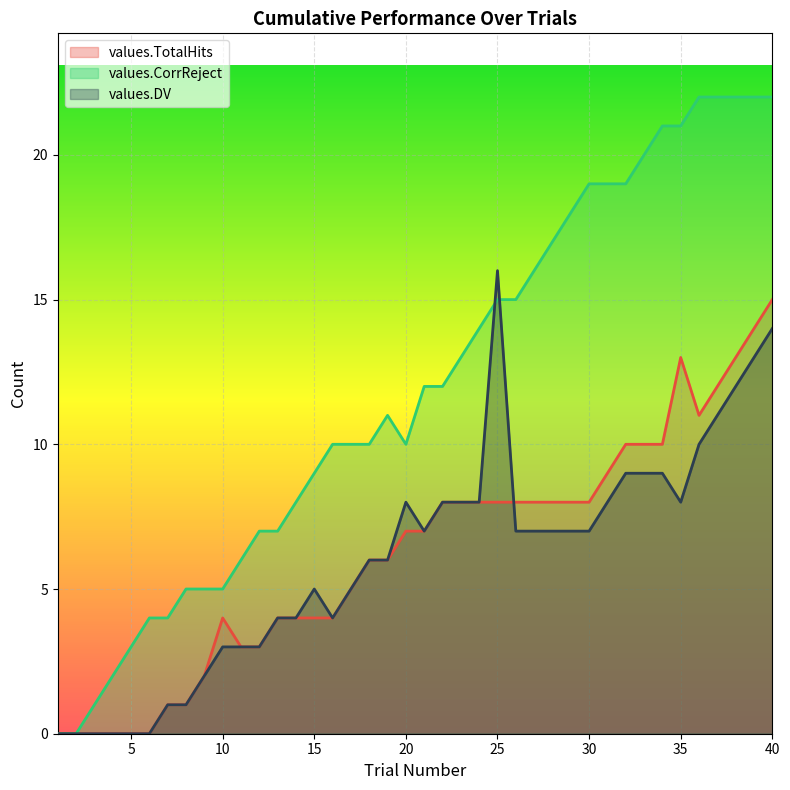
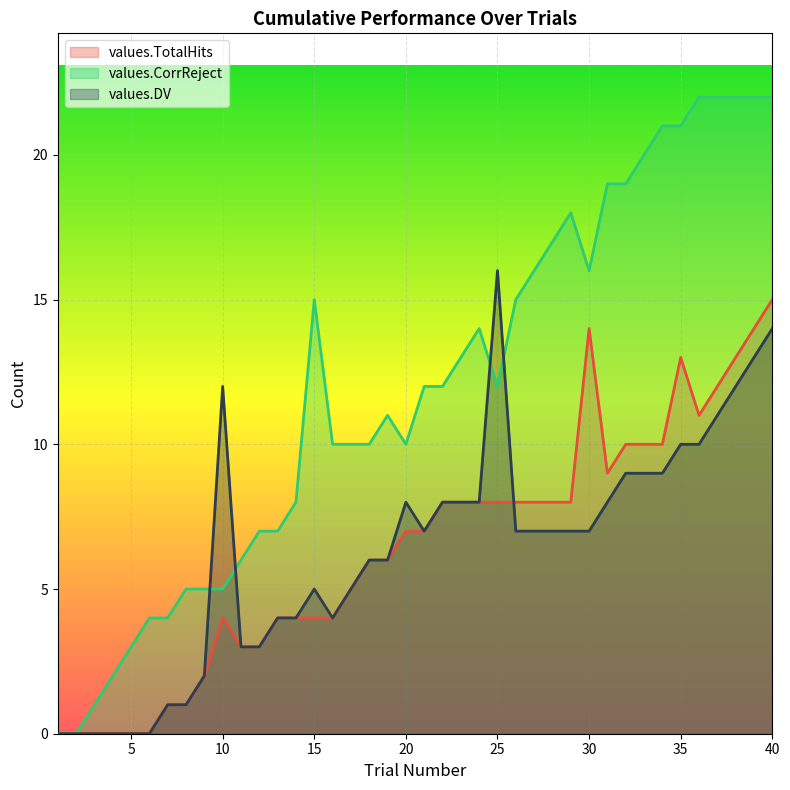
  {
    "values.TotalHits": {
      "10": 4,
      "15": 4,
      "20": 7,
      "25": 8,
-     "30": 8,
+     "30": 14,
      "35": 13,
      "40": 15
    },
    "values.CorrReject": {
      "5": 3,
      "10": 5,
-     "15": 9,
+     "15": 15,
      "20": 10,
-     "25": 15,
-     "30": 19,
+     "25": 12,
+     "30": 16,
      "35": 21,
      "40": 22
    },
    "values.DV": {
-     "10": 3,
+     "10": 12,
      "15": 5,
      "20": 8,
      "25": 16,
      "30": 7,
-     "35": 8,
+     "35": 10,
      "40": 14
    }
  }
